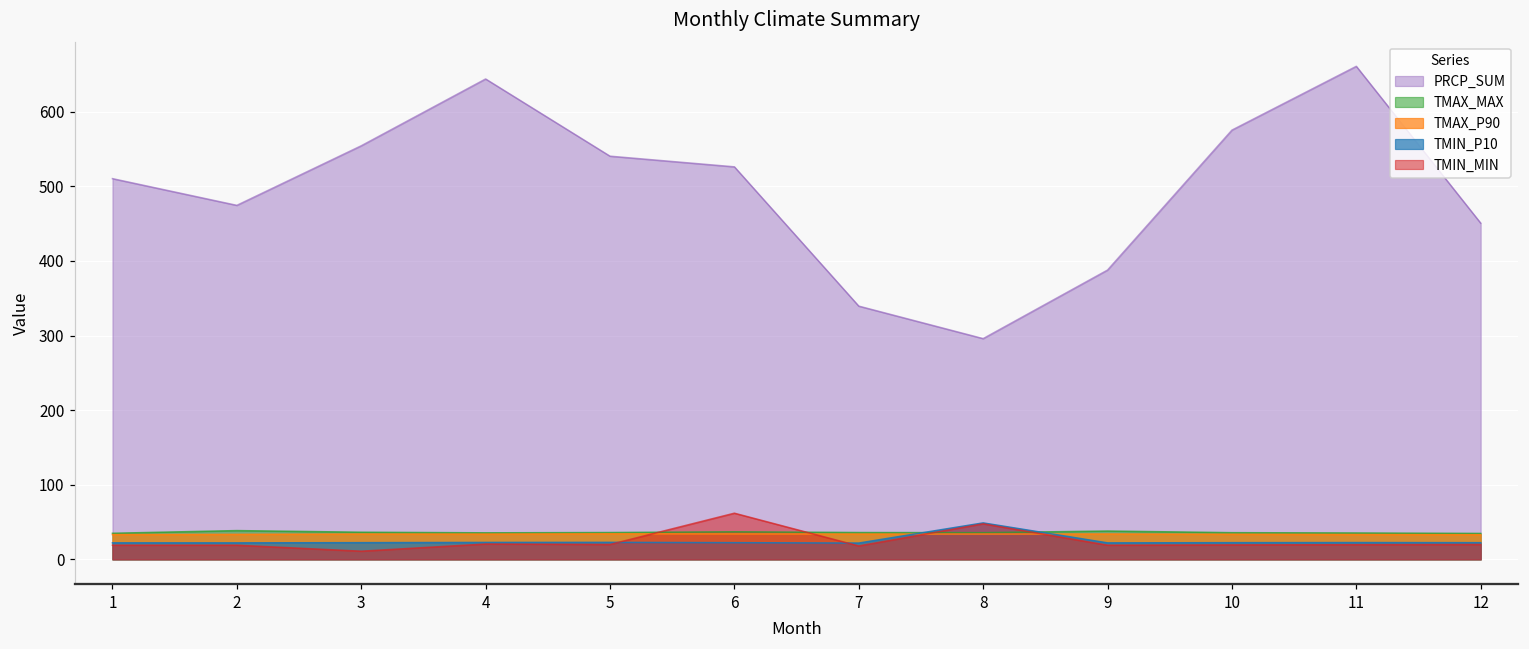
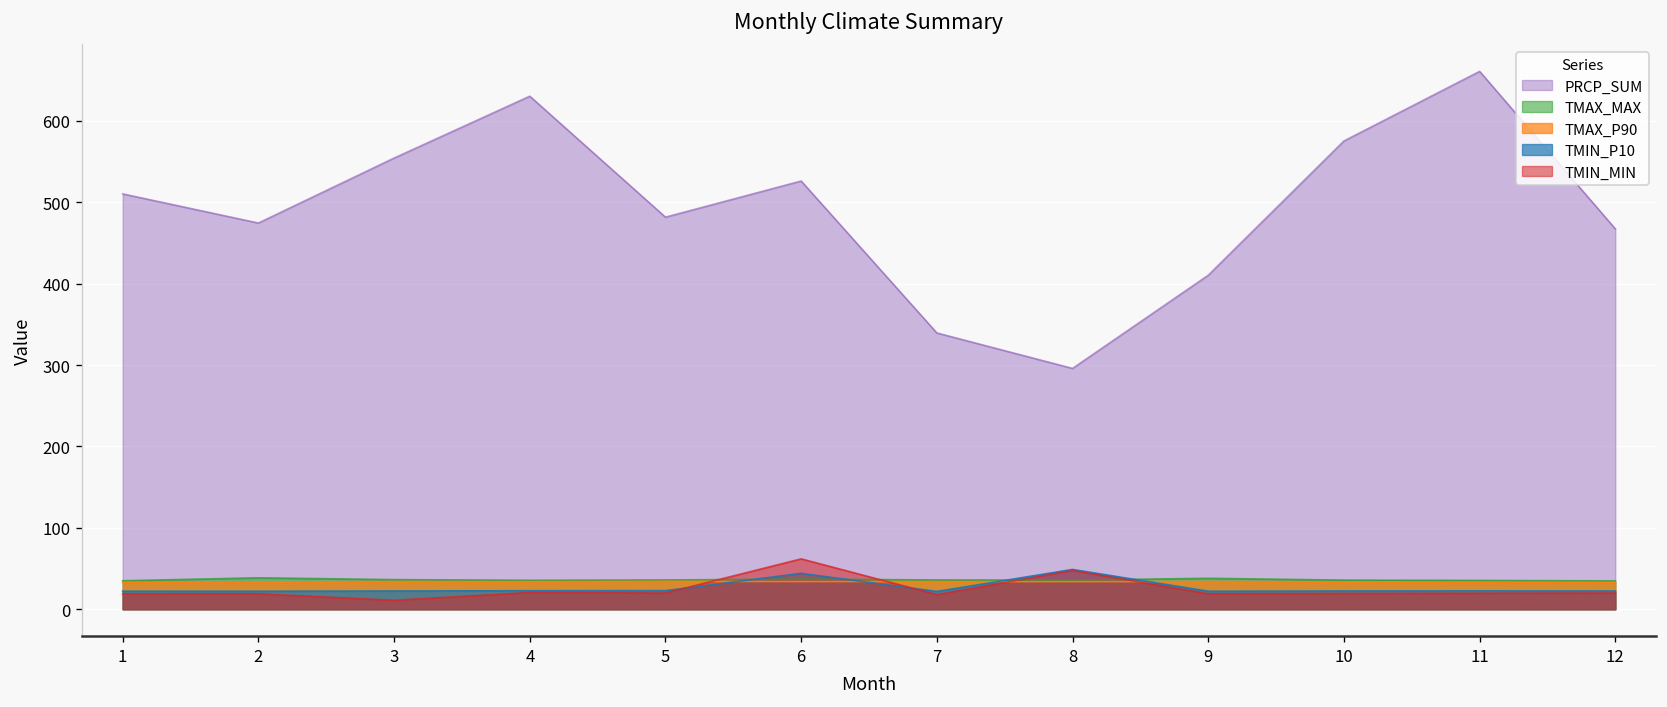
  {
    "PRCP_SUM": {
      "1": 510,
      "2": 470,
      "3": 550,
-     "4": 640,
-     "5": 540,
+     "4": 630,
+     "5": 480,
      "6": 530,
      "7": 340,
      "8": 300,
-     "9": 390,
+     "9": 410,
      "10": 580,
      "11": 660,
-     "12": 450
+     "12": 470
    },
    "TMAX_MAX": {
      "2": 40,
      "9": 40
    },
    "TMAX_P90": {
      "2": 30,
      "9": 30
    },
    "TMIN_P10": {
      "3": 20,
-     "6": 20,
+     "6": 40,
      "7": 20
    },
    "TMIN_MIN": {
      "3": 10,
      "6": 60,
      "7": 20
    }
  }
